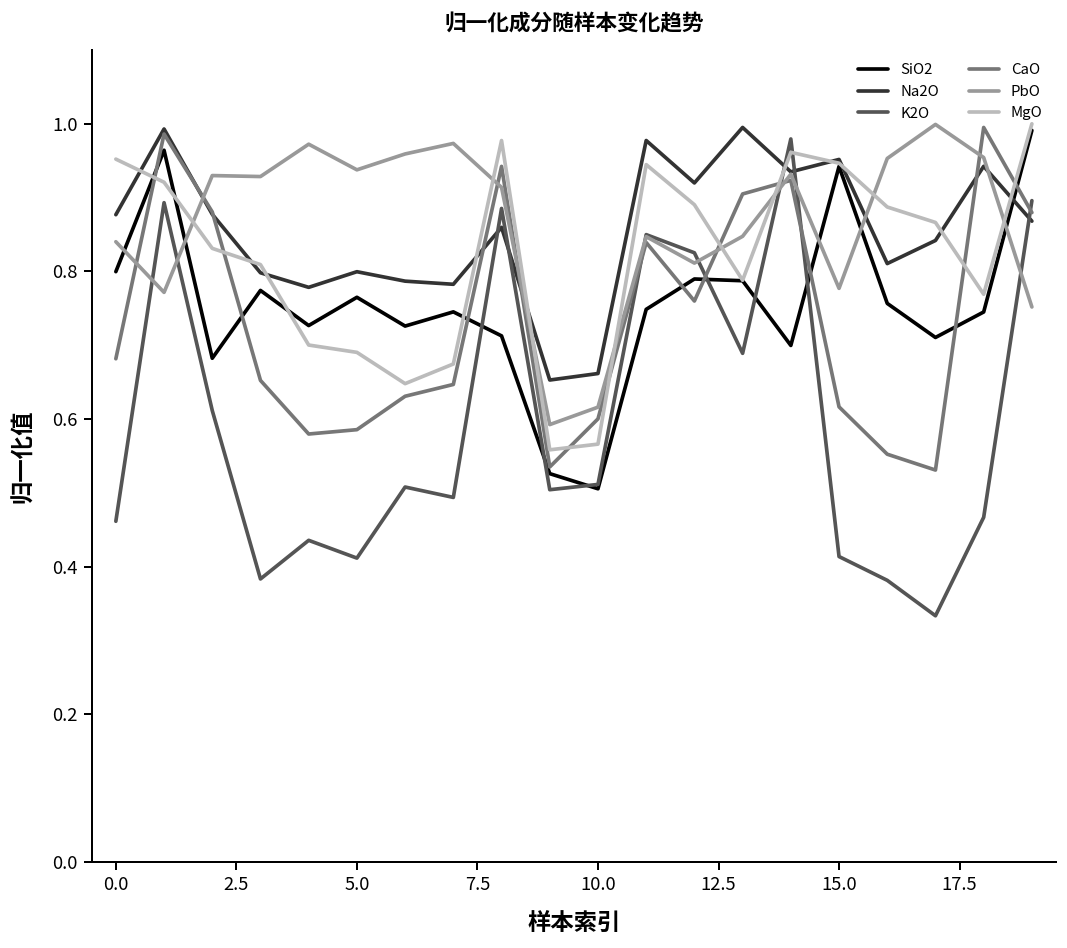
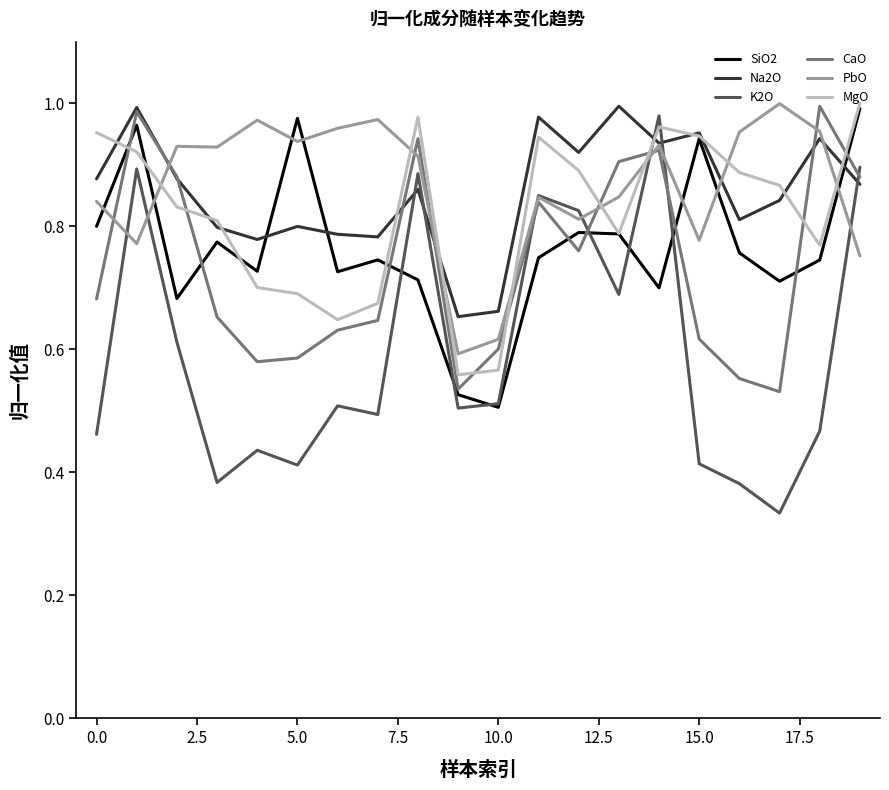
  {
    "SiO2": {
      "0.0": 0.80,
-     "5.0": 0.76,
+     "5.0": 0.98,
      "10.0": 0.51,
      "15.0": 0.94
    }
  }
